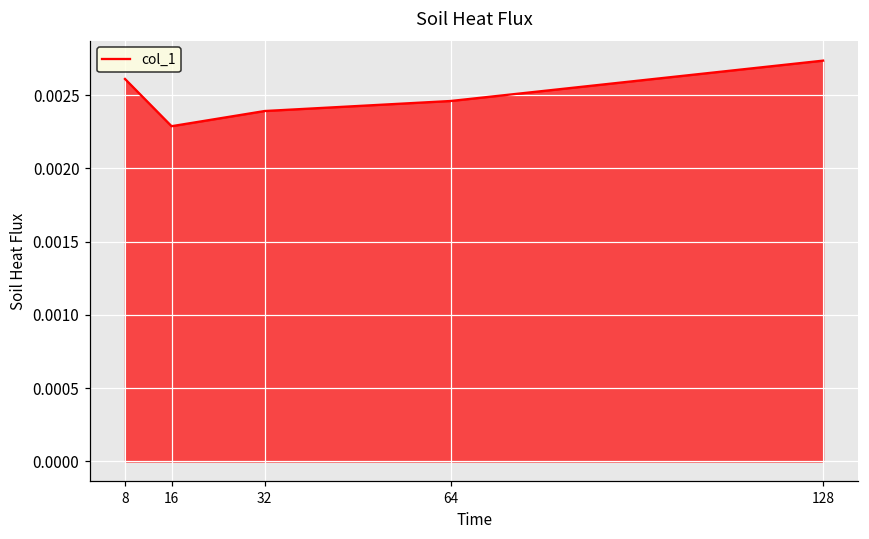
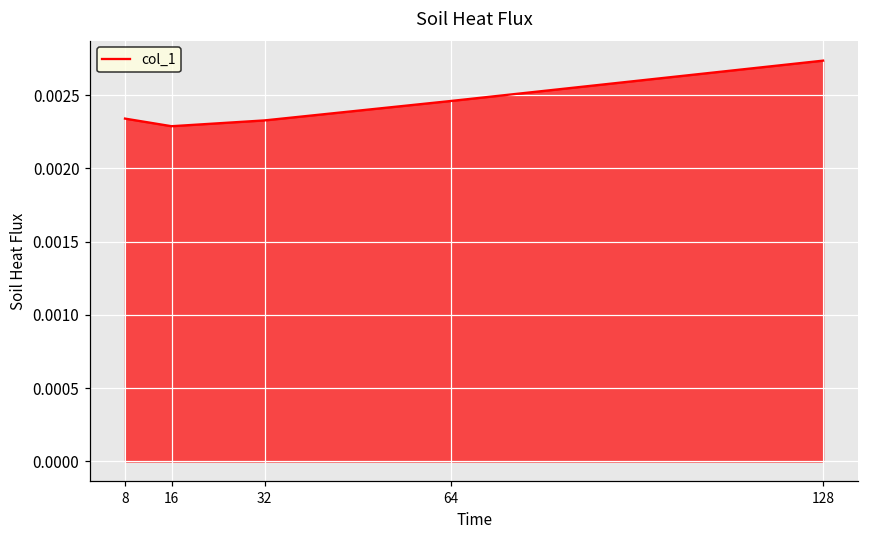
  {
-   "8": 0.00261,
+   "8": 0.00234,
    "16": 0.00229,
-   "32": 0.00239,
+   "32": 0.00233,
    "64": 0.00246,
    "128": 0.00274
  }
